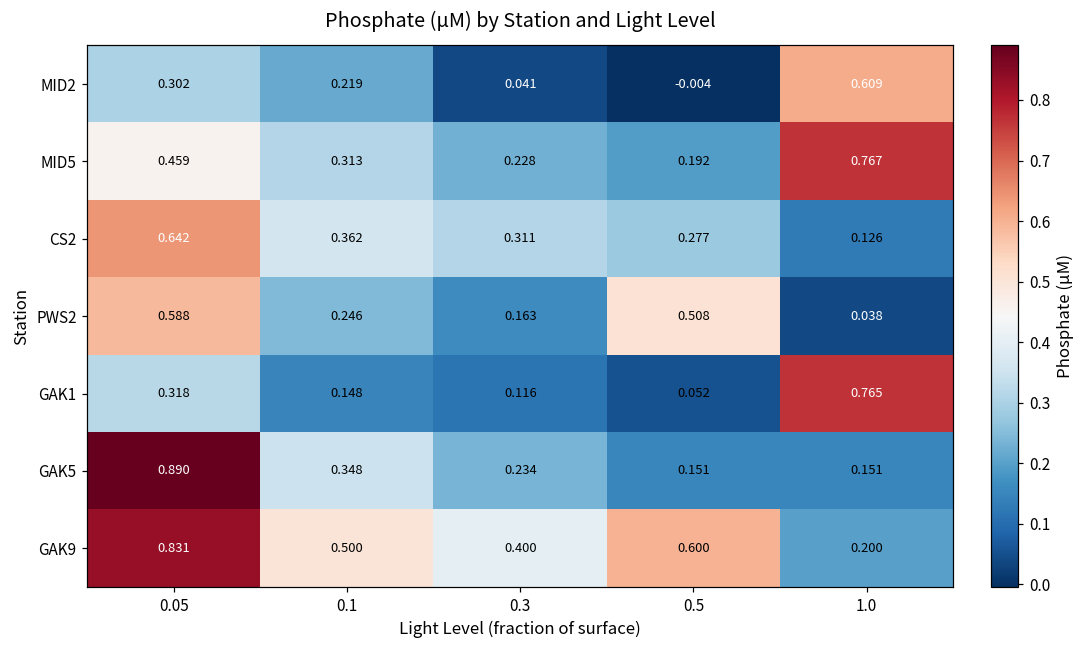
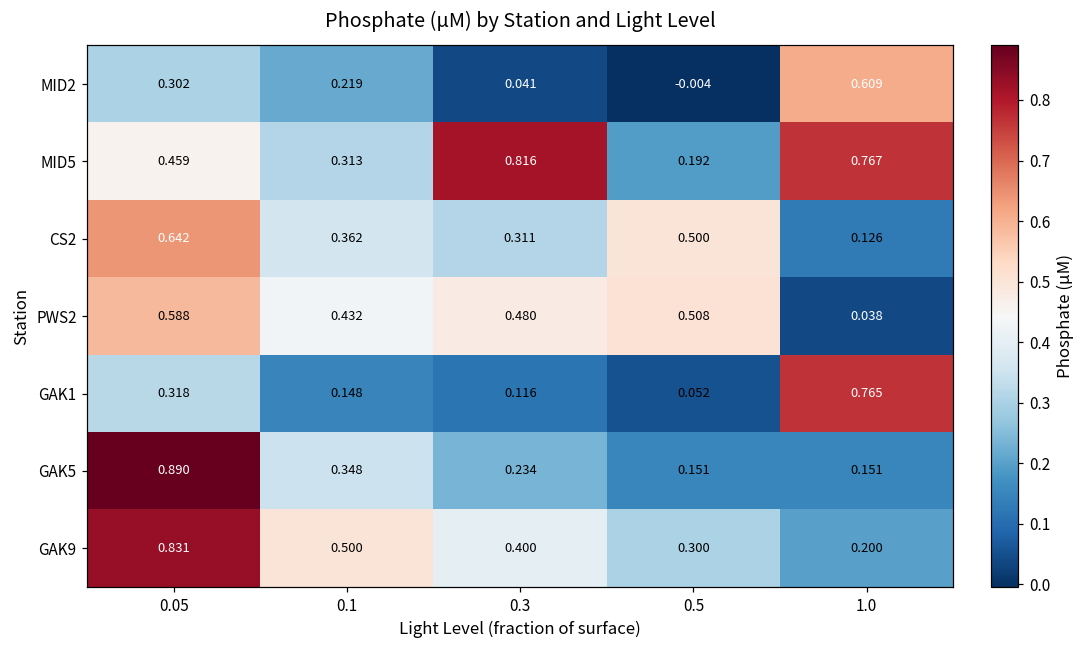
  {
    "MID2": {
      "0.05": 0.302,
      "0.1": 0.219,
      "0.3": 0.041,
      "0.5": -0.004,
      "1.0": 0.609
    },
    "MID5": {
      "0.05": 0.459,
      "0.1": 0.313,
-     "0.3": 0.228,
+     "0.3": 0.816,
      "0.5": 0.192,
      "1.0": 0.767
    },
    "CS2": {
      "0.05": 0.642,
      "0.1": 0.362,
      "0.3": 0.311,
-     "0.5": 0.277,
+     "0.5": 0.500,
      "1.0": 0.126
    },
    "PWS2": {
      "0.05": 0.588,
-     "0.1": 0.246,
-     "0.3": 0.163,
+     "0.1": 0.432,
+     "0.3": 0.480,
      "0.5": 0.508,
      "1.0": 0.038
    },
    "GAK1": {
      "0.05": 0.318,
      "0.1": 0.148,
      "0.3": 0.116,
      "0.5": 0.052,
      "1.0": 0.765
    },
    "GAK5": {
      "0.05": 0.890,
      "0.1": 0.348,
      "0.3": 0.234,
      "0.5": 0.151,
      "1.0": 0.151
    },
    "GAK9": {
      "0.05": 0.831,
      "0.1": 0.500,
      "0.3": 0.400,
-     "0.5": 0.600,
+     "0.5": 0.300,
      "1.0": 0.200
    }
  }
